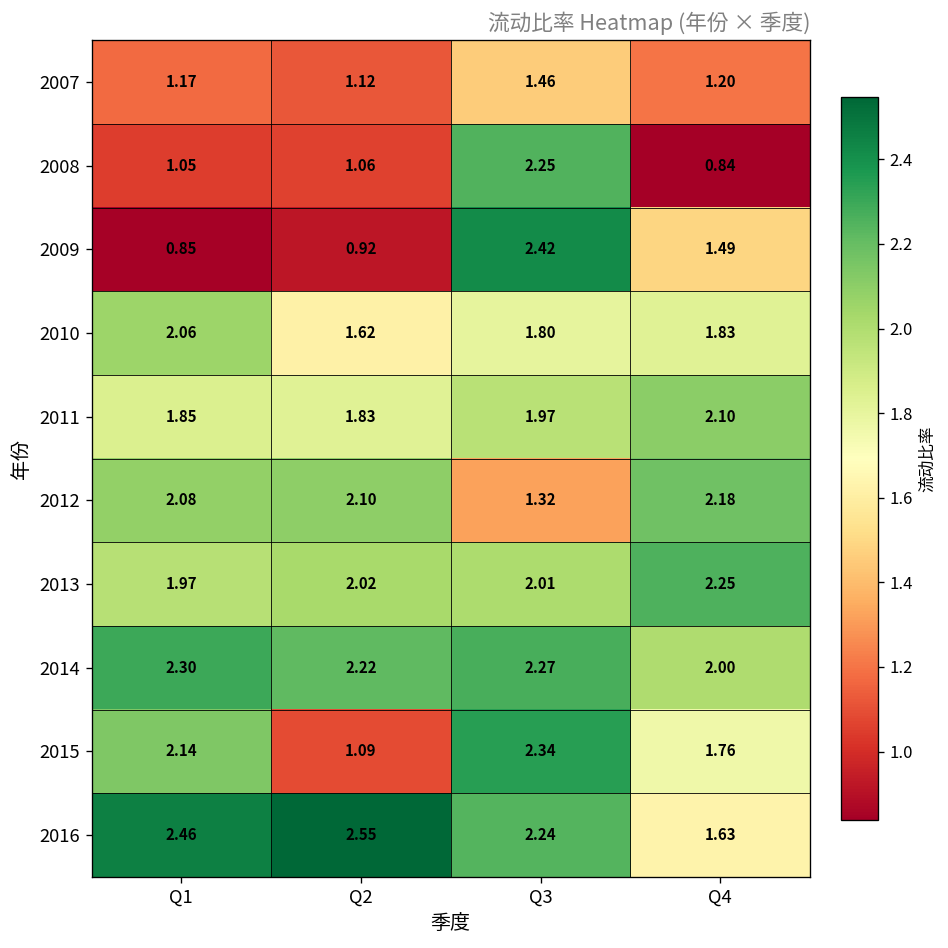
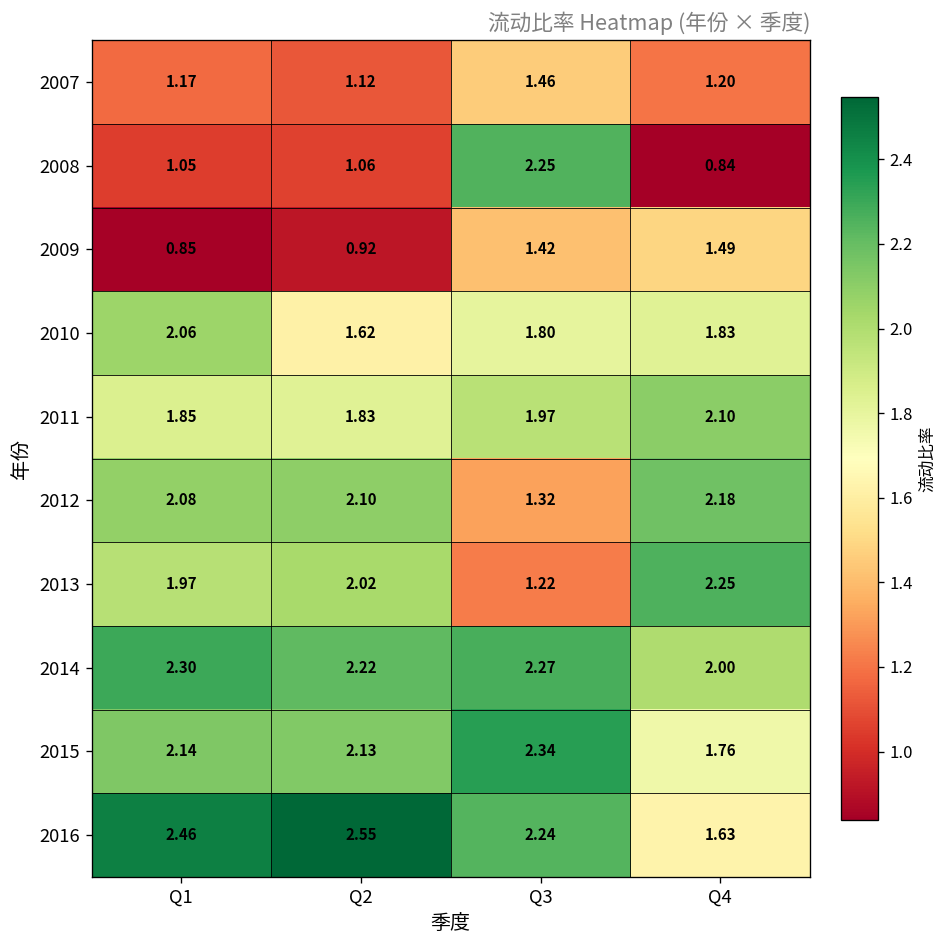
  {
    "2007": {
      "Q1": 1.17,
      "Q2": 1.12,
      "Q3": 1.46,
      "Q4": 1.20
    },
    "2008": {
      "Q1": 1.05,
      "Q2": 1.06,
      "Q3": 2.25,
      "Q4": 0.84
    },
    "2009": {
      "Q1": 0.85,
      "Q2": 0.92,
-     "Q3": 2.42,
+     "Q3": 1.42,
      "Q4": 1.49
    },
    "2010": {
      "Q1": 2.06,
      "Q2": 1.62,
      "Q3": 1.80,
      "Q4": 1.83
    },
    "2011": {
      "Q1": 1.85,
      "Q2": 1.83,
      "Q3": 1.97,
      "Q4": 2.10
    },
    "2012": {
      "Q1": 2.08,
      "Q2": 2.10,
      "Q3": 1.32,
      "Q4": 2.18
    },
    "2013": {
      "Q1": 1.97,
      "Q2": 2.02,
-     "Q3": 2.01,
+     "Q3": 1.22,
      "Q4": 2.25
    },
    "2014": {
      "Q1": 2.30,
      "Q2": 2.22,
      "Q3": 2.27,
      "Q4": 2.00
    },
    "2015": {
      "Q1": 2.14,
-     "Q2": 1.09,
+     "Q2": 2.13,
      "Q3": 2.34,
      "Q4": 1.76
    },
    "2016": {
      "Q1": 2.46,
      "Q2": 2.55,
      "Q3": 2.24,
      "Q4": 1.63
    }
  }
